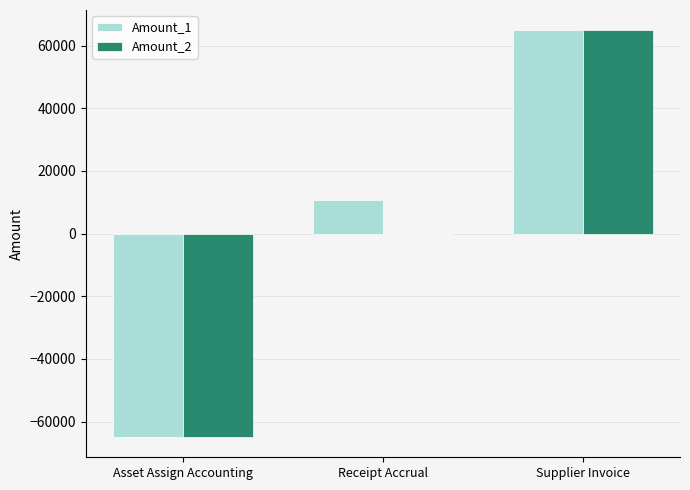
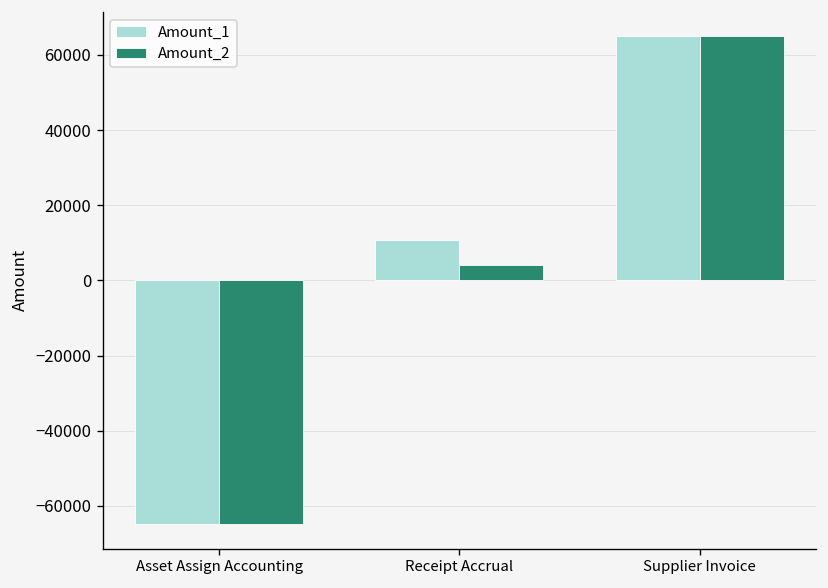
  {
    "Amount_1": {
      "Asset Assign Accounting": -65000,
      "Receipt Accrual": 11000,
      "Supplier Invoice": 65000
    },
    "Amount_2": {
      "Asset Assign Accounting": -65000,
-     "Receipt Accrual": 0,
+     "Receipt Accrual": 4000,
      "Supplier Invoice": 65000
    }
  }
